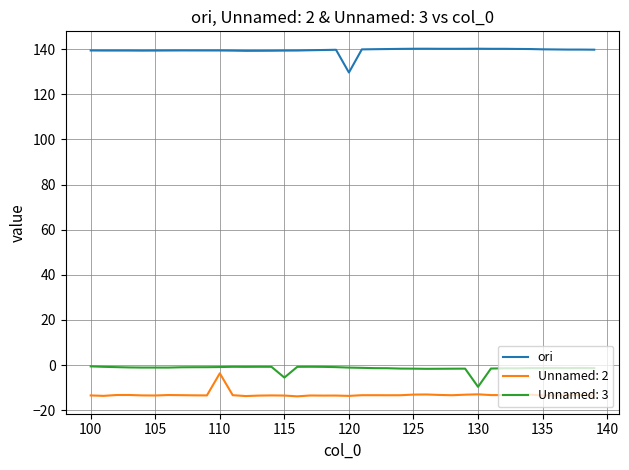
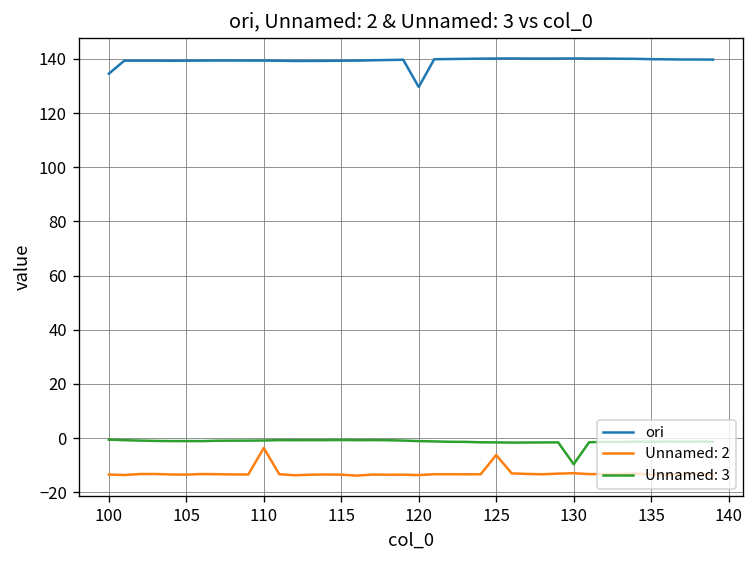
  {
    "ori": {
-     "100": 139,
+     "100": 135,
      "105": 139,
      "110": 139,
      "115": 139,
      "120": 130,
      "125": 140,
      "130": 140,
      "135": 140
    },
    "Unnamed: 2": {
      "100": -13,
      "105": -13,
      "110": -4,
      "115": -13,
      "120": -14,
-     "125": -13,
+     "125": -6,
      "130": -13
    },
    "Unnamed: 3": {
      "100": -1,
      "105": -1,
      "110": -1,
-     "115": -6,
+     "115": -1,
      "120": -1,
      "125": -2,
      "130": -10
    }
  }
